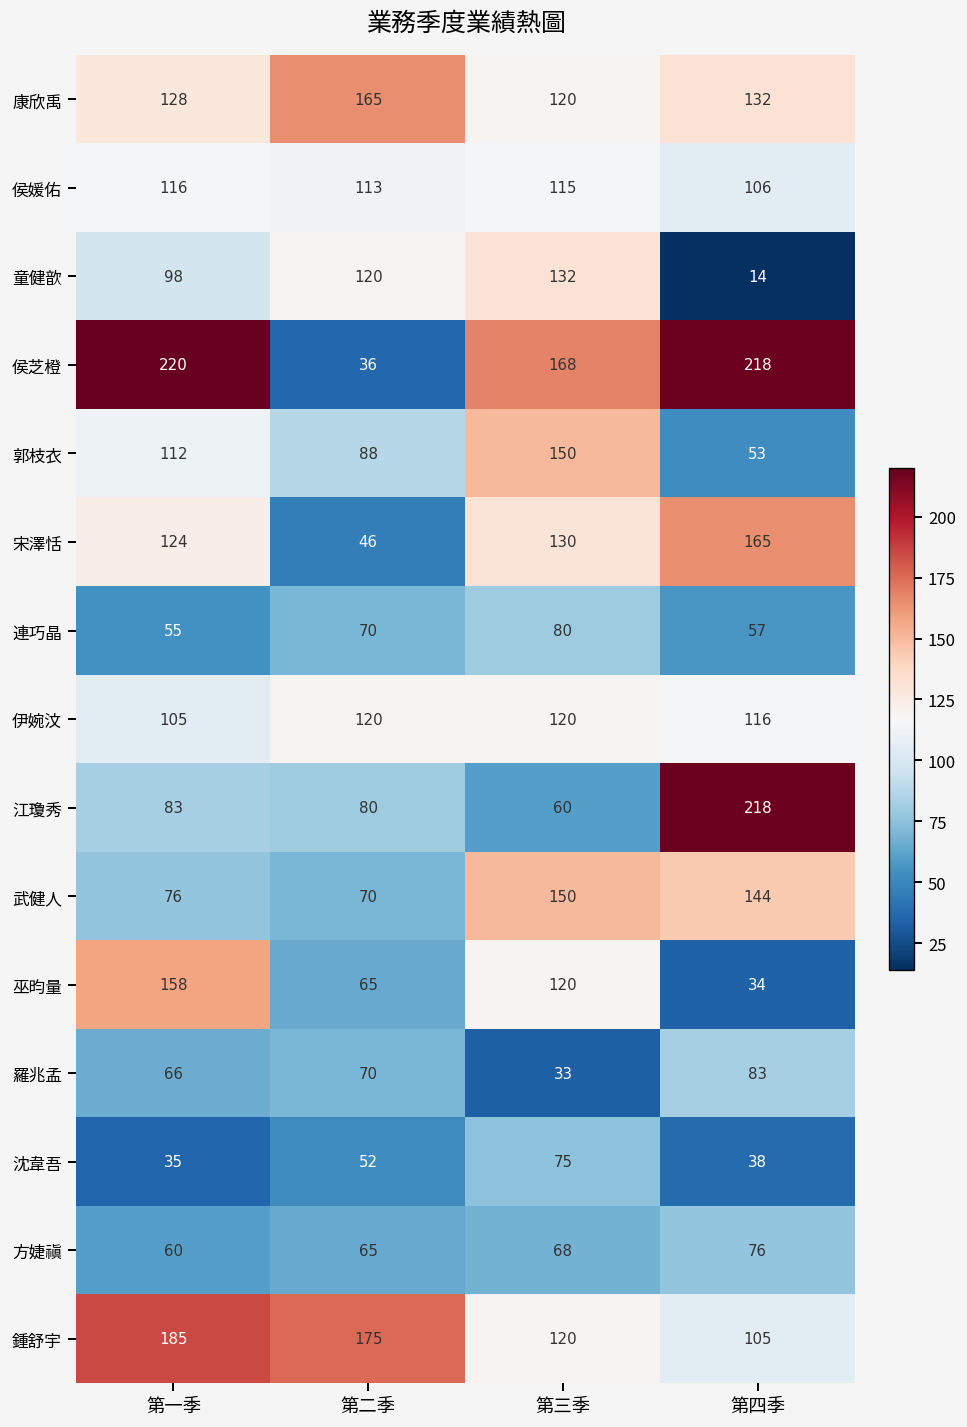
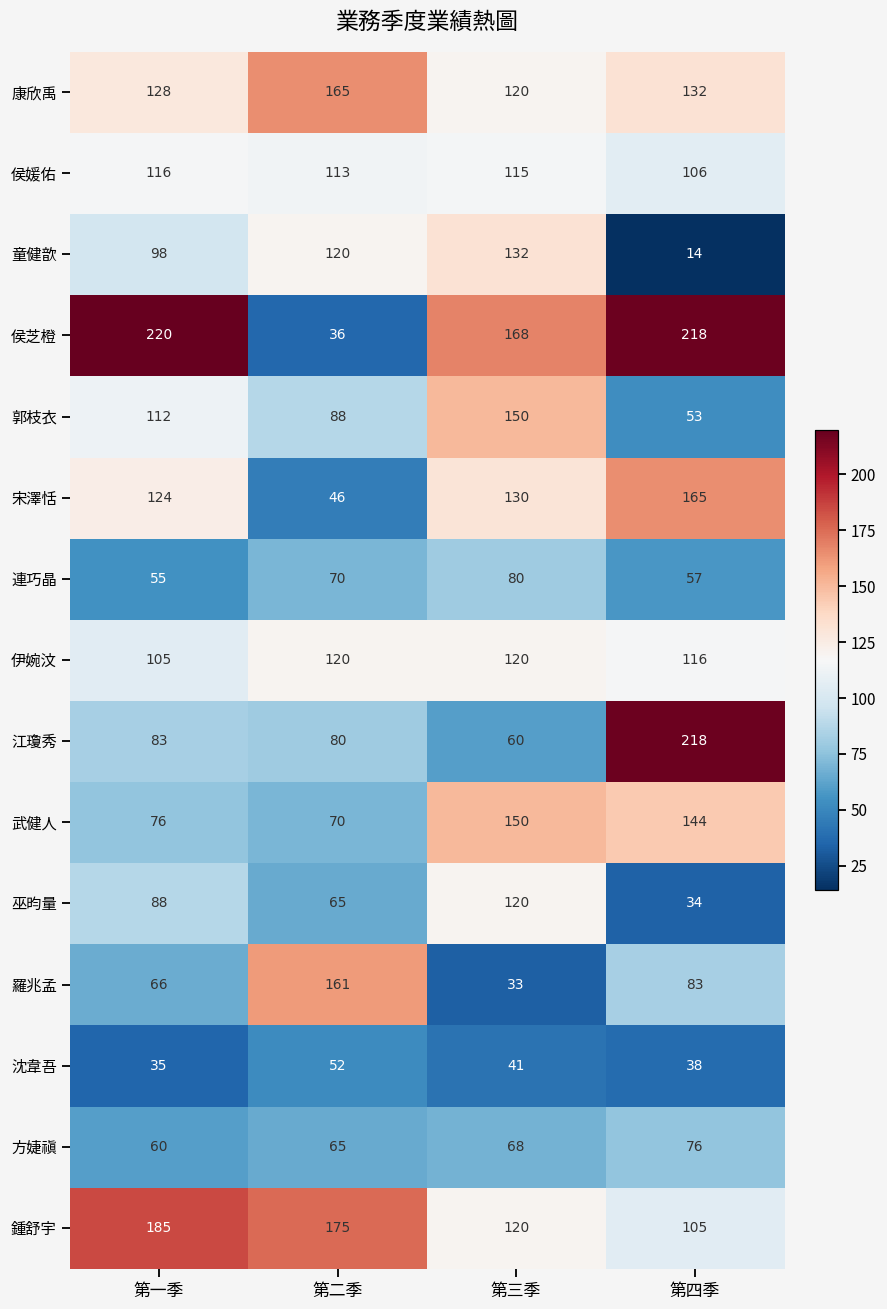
  {
    "康欣禹": {
      "第一季": 128,
      "第二季": 165,
      "第三季": 120,
      "第四季": 132
    },
    "侯媛佑": {
      "第一季": 116,
      "第二季": 113,
      "第三季": 115,
      "第四季": 106
    },
    "童健歆": {
      "第一季": 98,
      "第二季": 120,
      "第三季": 132,
      "第四季": 14
    },
    "侯芝橙": {
      "第一季": 220,
      "第二季": 36,
      "第三季": 168,
      "第四季": 218
    },
    "郭枝衣": {
      "第一季": 112,
      "第二季": 88,
      "第三季": 150,
      "第四季": 53
    },
    "宋澤恬": {
      "第一季": 124,
      "第二季": 46,
      "第三季": 130,
      "第四季": 165
    },
    "連巧晶": {
      "第一季": 55,
      "第二季": 70,
      "第三季": 80,
      "第四季": 57
    },
    "伊婉汶": {
      "第一季": 105,
      "第二季": 120,
      "第三季": 120,
      "第四季": 116
    },
    "江瓊秀": {
      "第一季": 83,
      "第二季": 80,
      "第三季": 60,
      "第四季": 218
    },
    "武健人": {
      "第一季": 76,
      "第二季": 70,
      "第三季": 150,
      "第四季": 144
    },
    "巫昀量": {
-     "第一季": 158,
+     "第一季": 88,
      "第二季": 65,
      "第三季": 120,
      "第四季": 34
    },
    "羅兆孟": {
      "第一季": 66,
-     "第二季": 70,
+     "第二季": 161,
      "第三季": 33,
      "第四季": 83
    },
    "沈韋吾": {
      "第一季": 35,
      "第二季": 52,
-     "第三季": 75,
+     "第三季": 41,
      "第四季": 38
    },
    "方婕禛": {
      "第一季": 60,
      "第二季": 65,
      "第三季": 68,
      "第四季": 76
    },
    "鍾舒宇": {
      "第一季": 185,
      "第二季": 175,
      "第三季": 120,
      "第四季": 105
    }
  }
